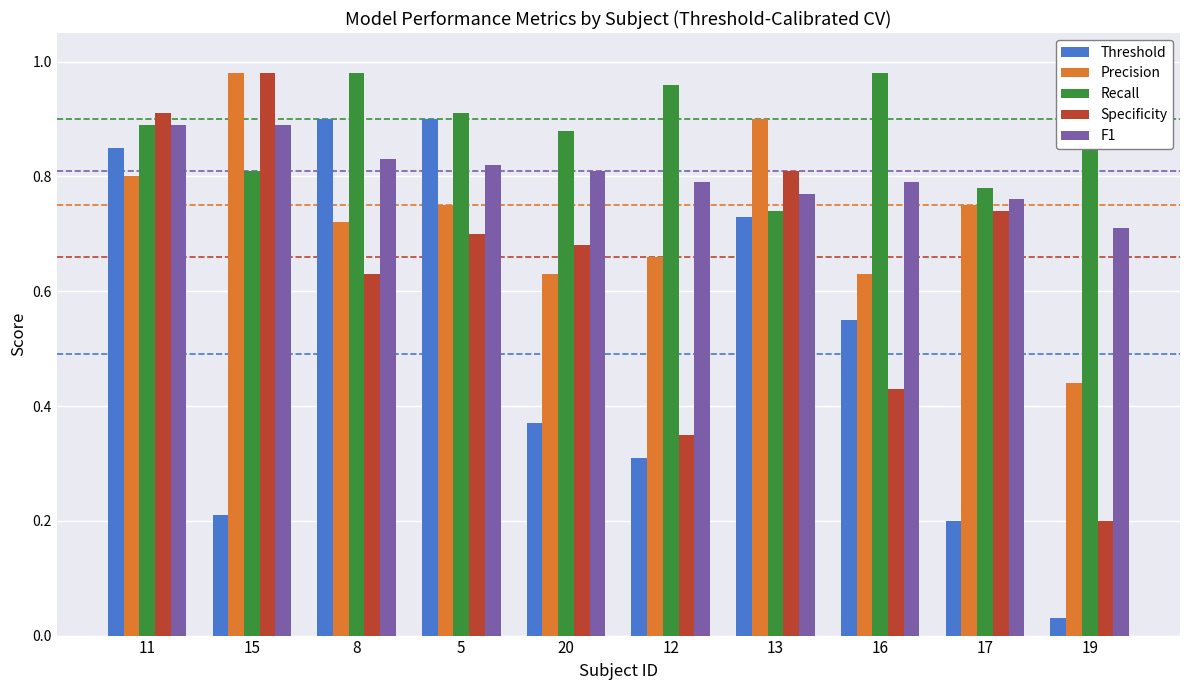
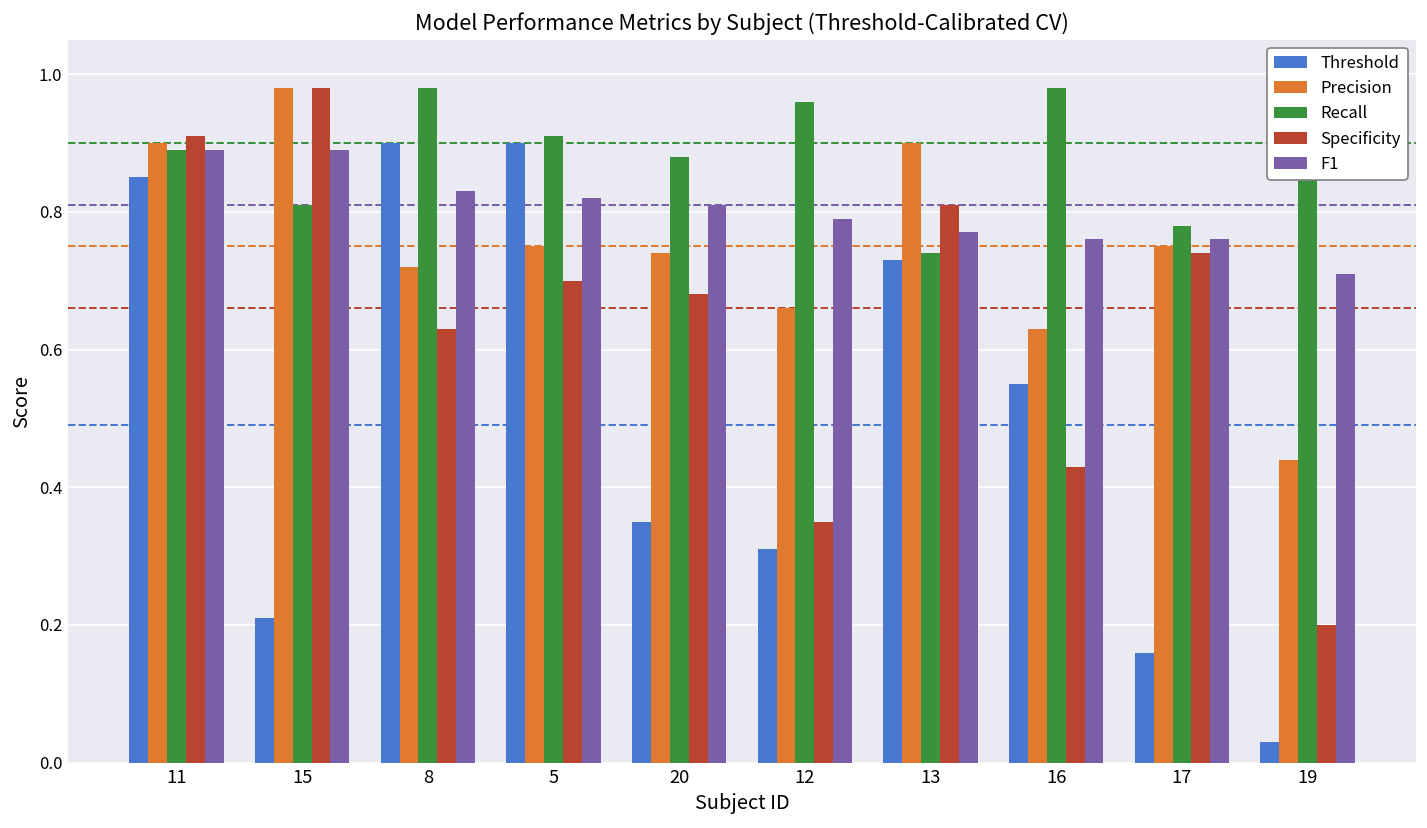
  {
    "Threshold": {
      "11": 0.85,
      "15": 0.21,
      "8": 0.90,
      "5": 0.90,
-     "20": 0.37,
+     "20": 0.35,
      "12": 0.31,
      "13": 0.73,
      "16": 0.55,
-     "17": 0.20,
+     "17": 0.16,
      "19": 0.03
    },
    "Precision": {
-     "11": 0.8,
+     "11": 0.9,
      "15": 0.98,
      "8": 0.72,
      "5": 0.75,
-     "20": 0.63,
+     "20": 0.74,
      "12": 0.66,
      "13": 0.90,
      "16": 0.63,
      "17": 0.75,
      "19": 0.44
    },
    "Recall": {
      "11": 0.89,
      "15": 0.81,
      "8": 0.98,
      "5": 0.91,
      "20": 0.88,
      "12": 0.96,
      "13": 0.74,
      "16": 0.98,
      "17": 0.78
    },
    "Specificity": {
      "11": 0.91,
      "15": 0.98,
      "8": 0.63,
      "5": 0.70,
      "20": 0.68,
      "12": 0.35,
      "13": 0.81,
      "16": 0.43,
      "17": 0.74,
      "19": 0.20
    },
    "F1": {
      "11": 0.89,
      "15": 0.89,
      "8": 0.83,
      "5": 0.82,
      "20": 0.81,
      "12": 0.79,
      "13": 0.77,
-     "16": 0.79,
+     "16": 0.76,
      "17": 0.76,
      "19": 0.71
    }
  }
